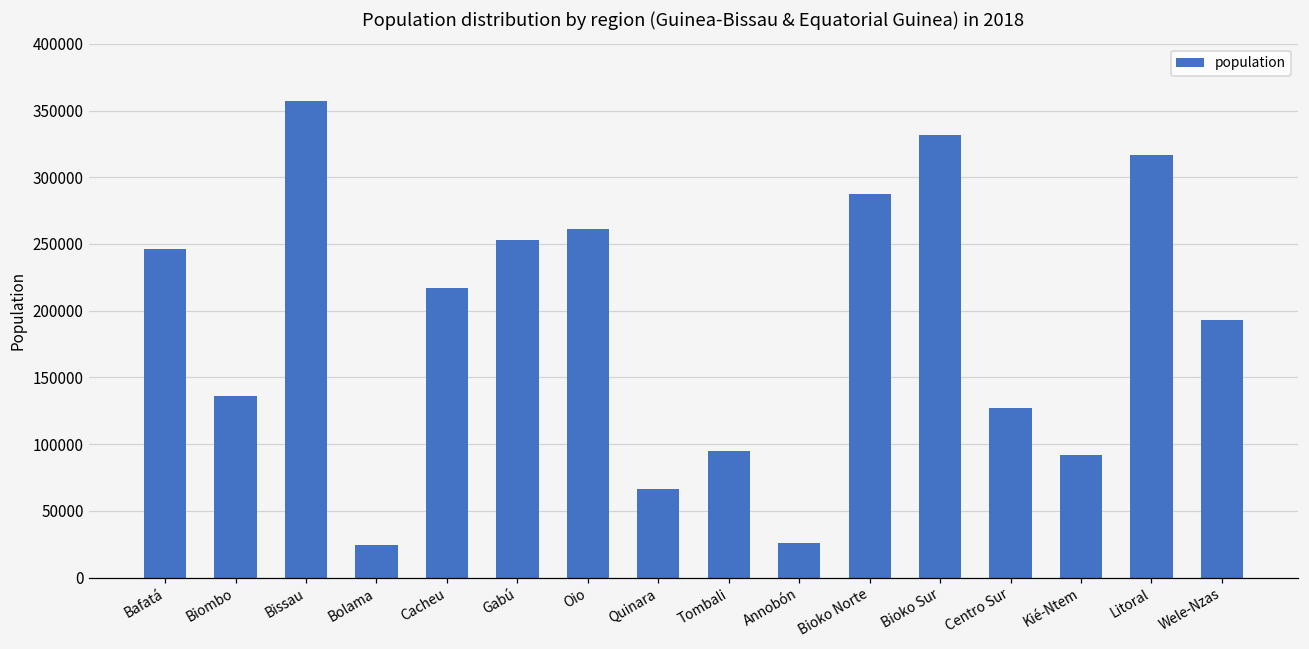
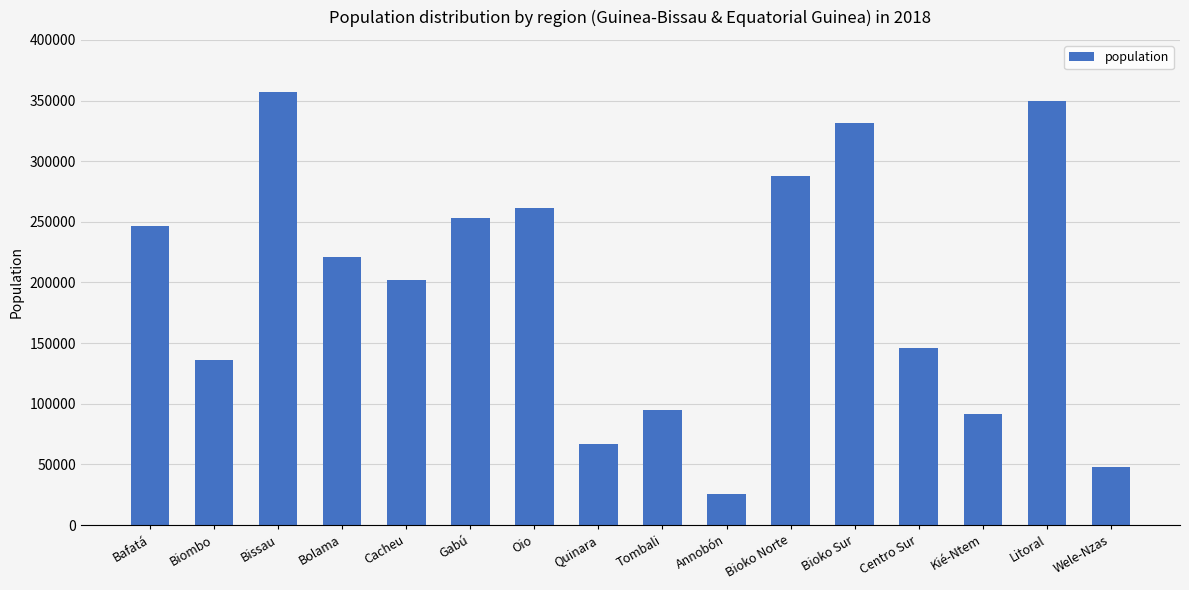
  {
    "Bafatá": 247000,
    "Biombo": 136000,
    "Bissau": 357000,
-   "Bolama": 24000,
-   "Cacheu": 217000,
+   "Bolama": 221000,
+   "Cacheu": 202000,
    "Gabú": 253000,
    "Oio": 261000,
    "Quinara": 66000,
    "Tombali": 95000,
    "Annobón": 26000,
    "Bioko Norte": 288000,
    "Bioko Sur": 332000,
-   "Centro Sur": 127000,
+   "Centro Sur": 146000,
    "Kié-Ntem": 92000,
-   "Litoral": 317000,
-   "Wele-Nzas": 193000
+   "Litoral": 350000,
+   "Wele-Nzas": 48000
  }
